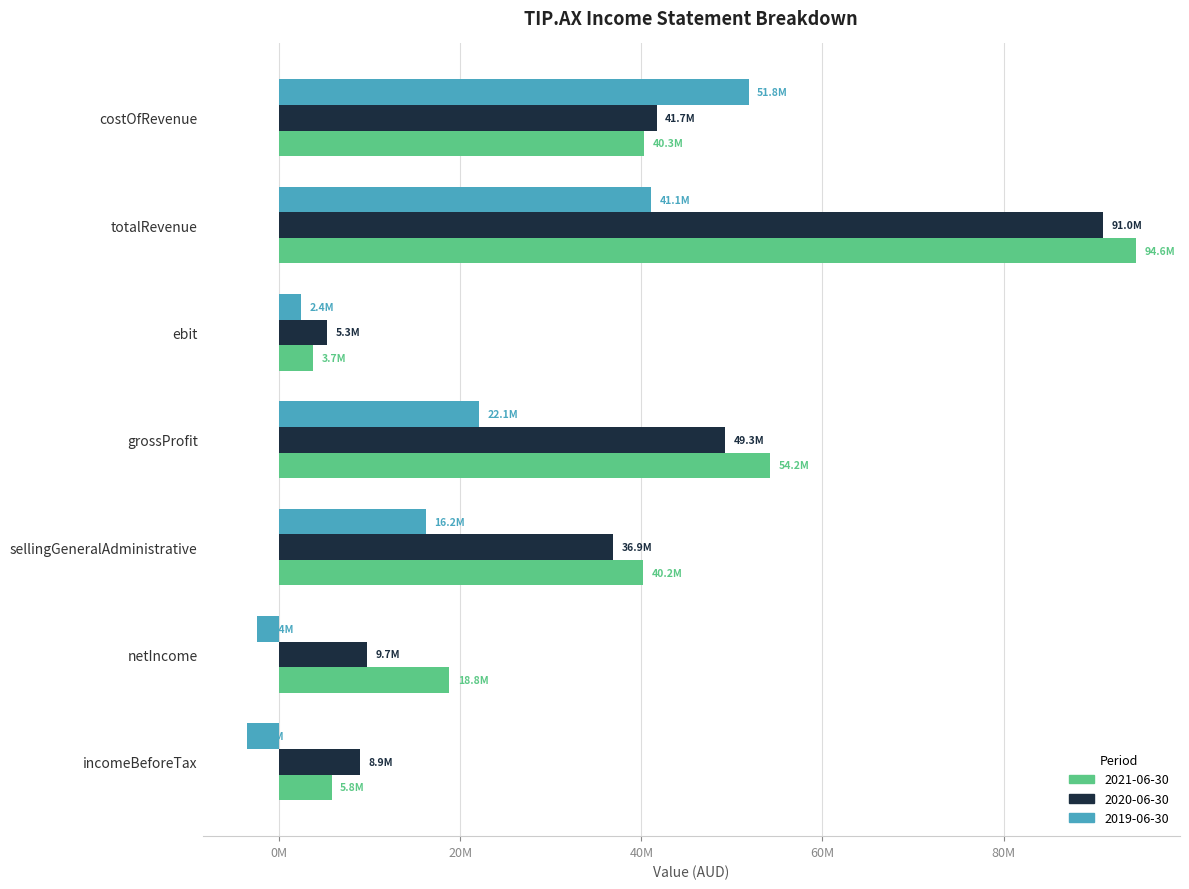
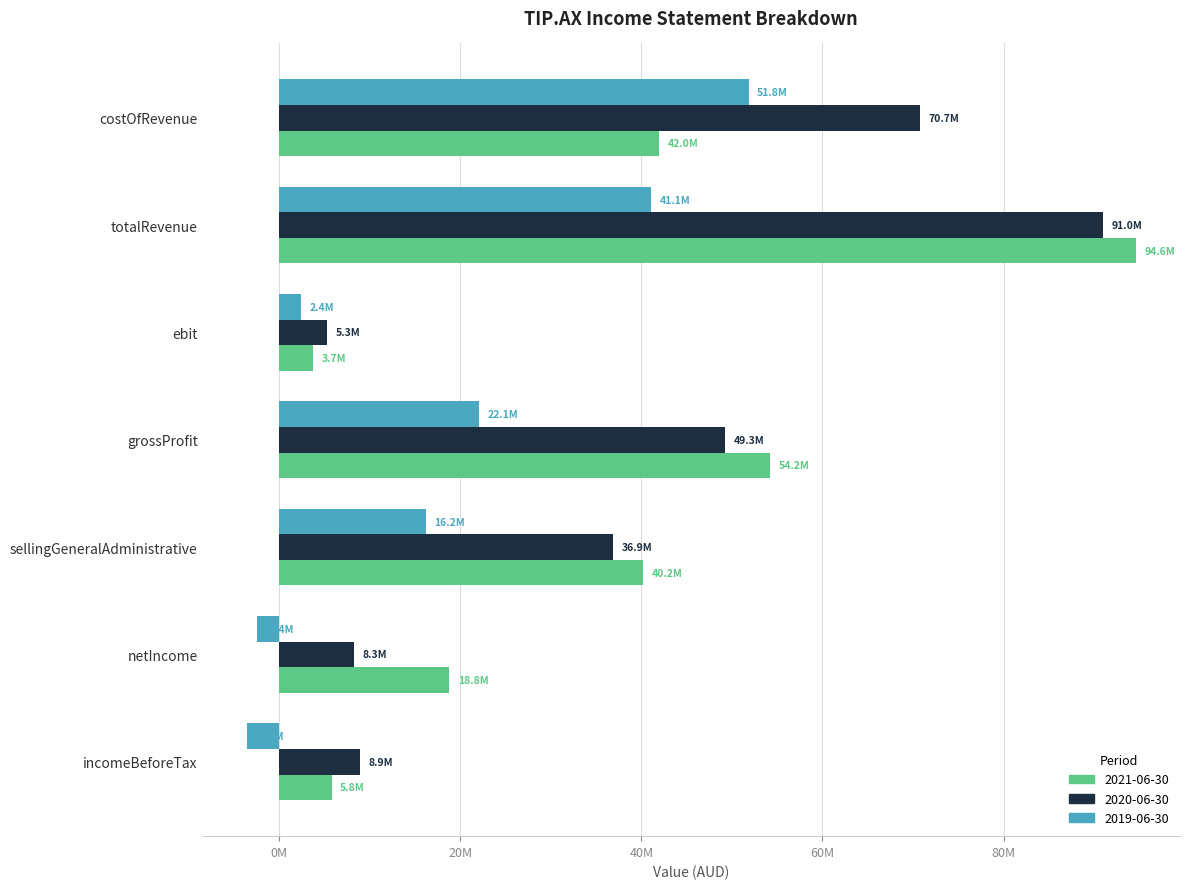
  {
    "2021-06-30": {
-     "costOfRevenue": "40.3M",
+     "costOfRevenue": "42.0M",
      "totalRevenue": "94.6M",
      "ebit": "3.7M",
      "grossProfit": "54.2M",
      "sellingGeneralAdministrative": "40.2M",
      "netIncome": "18.8M",
      "incomeBeforeTax": "5.8M"
    },
    "2020-06-30": {
-     "costOfRevenue": "41.7M",
+     "costOfRevenue": "70.7M",
      "totalRevenue": "91.0M",
      "ebit": "5.3M",
      "grossProfit": "49.3M",
      "sellingGeneralAdministrative": "36.9M",
-     "netIncome": "9.7M",
+     "netIncome": "8.3M",
      "incomeBeforeTax": "8.9M"
    },
    "2019-06-30": {
      "costOfRevenue": "51.8M",
      "totalRevenue": "41.1M",
      "ebit": "2.4M",
      "grossProfit": "22.1M",
      "sellingGeneralAdministrative": "16.2M"
    }
  }
